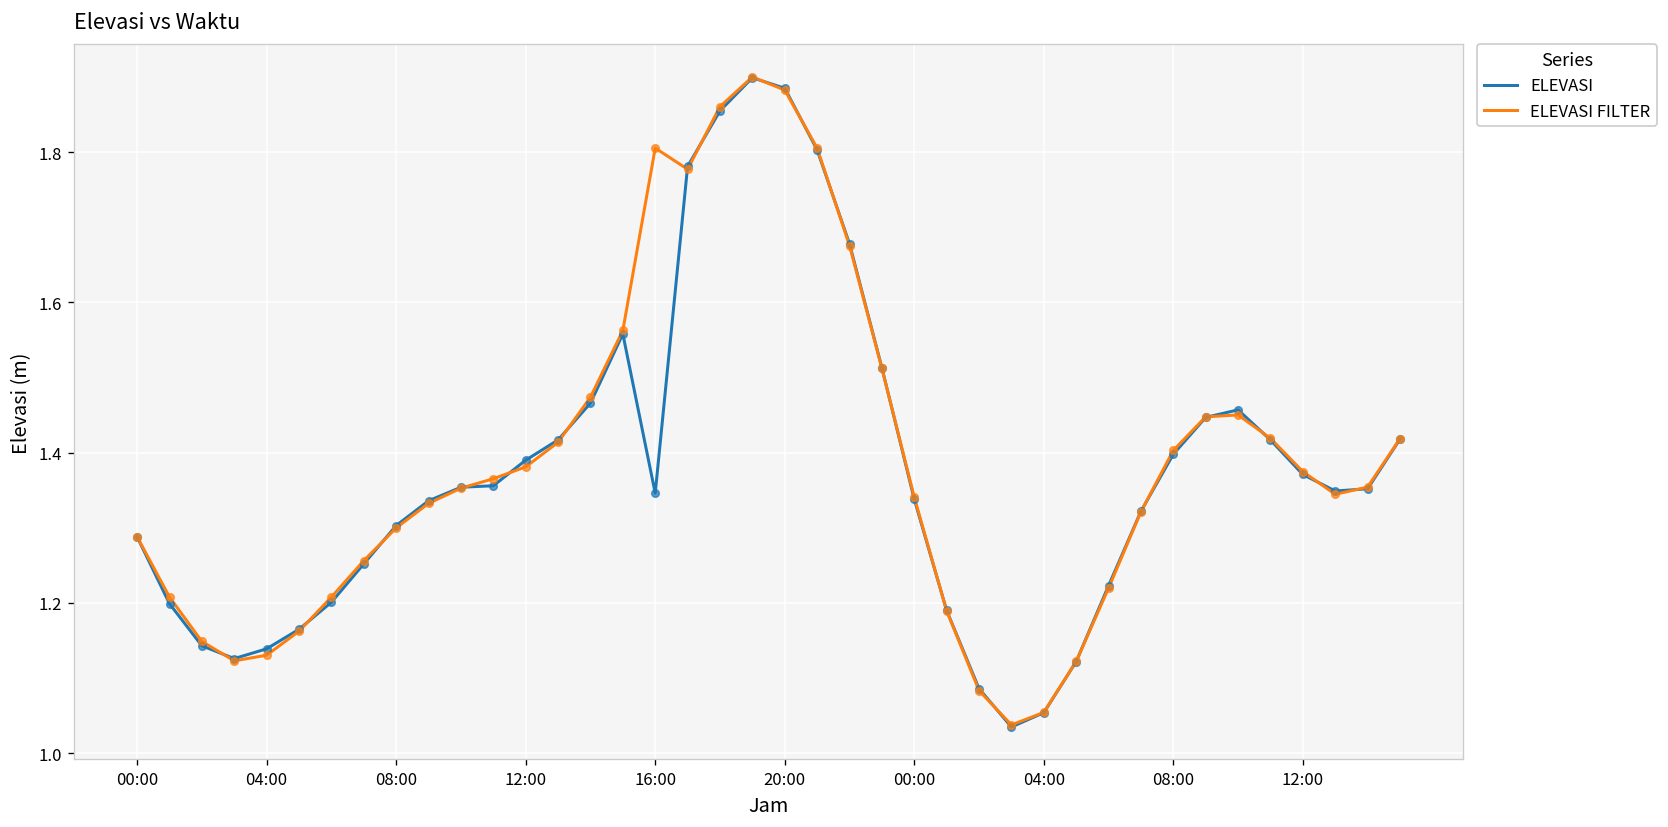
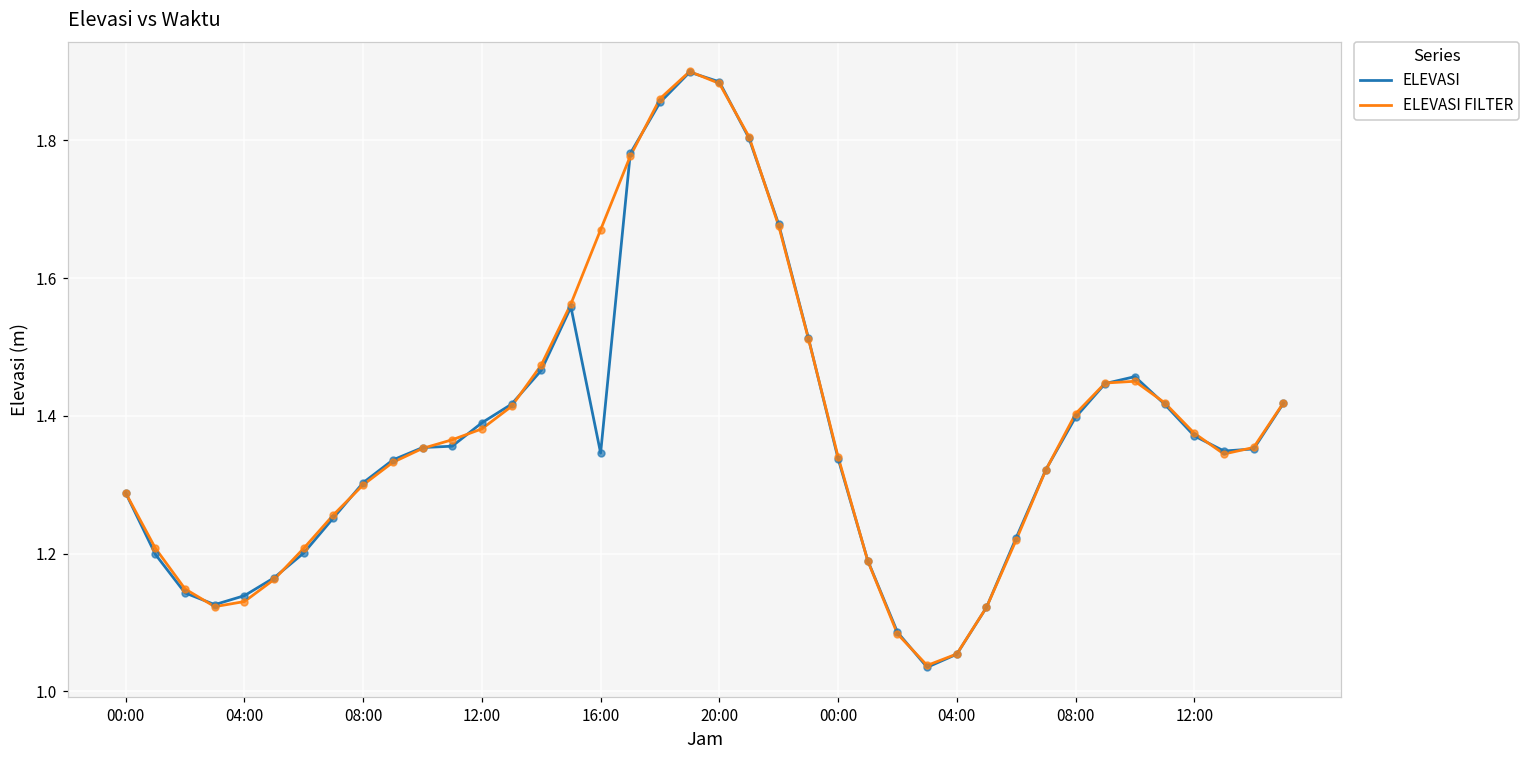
  {
    "ELEVASI": {
      "16:00": 1.35
    },
    "ELEVASI FILTER": {
-     "16:00": 1.81
+     "16:00": 1.67
    }
  }
